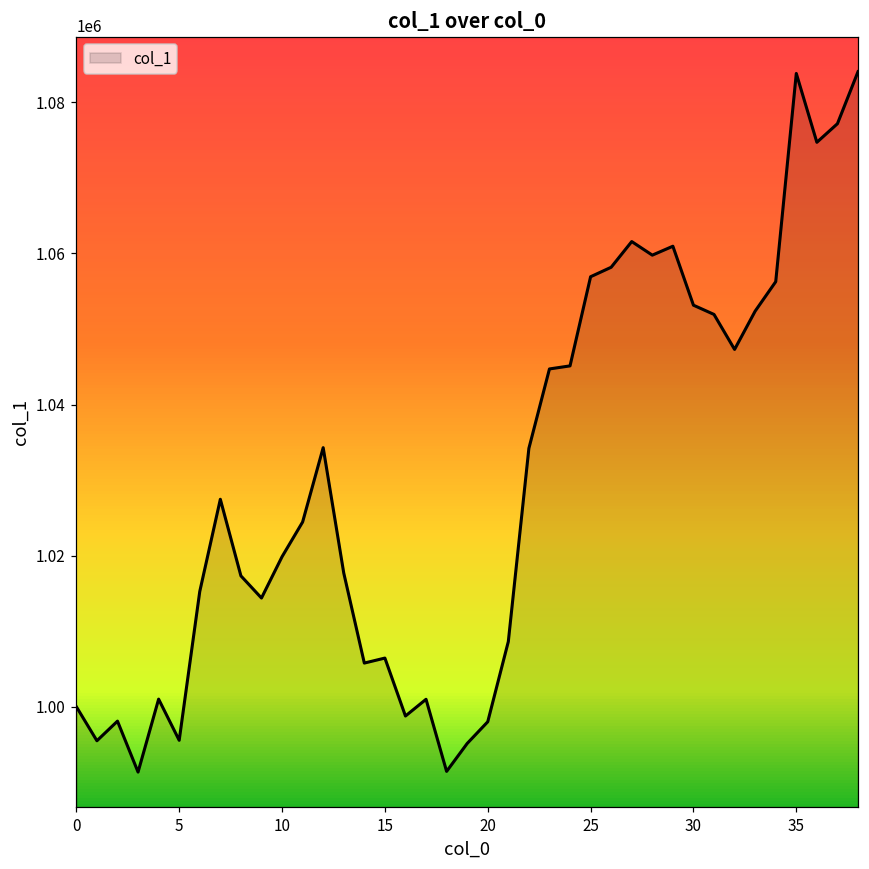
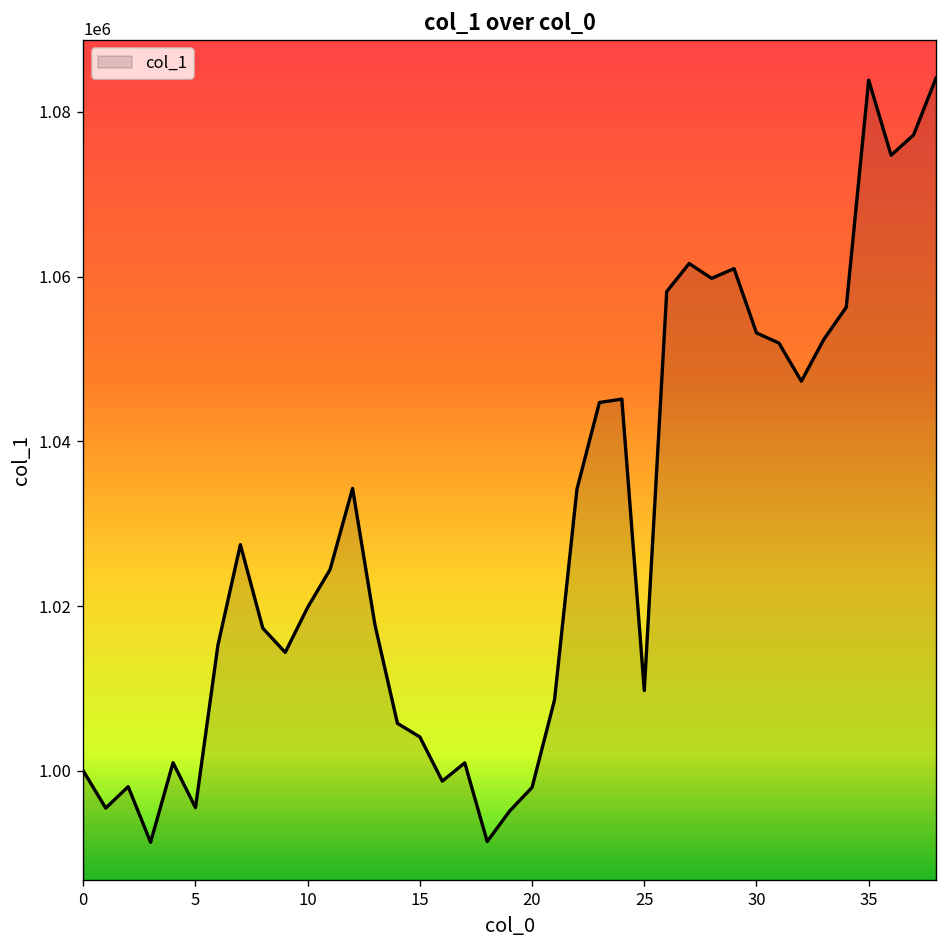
  {
    "0": 1000000,
    "5": 996000,
    "10": 1020000,
-   "15": 1006000,
+   "15": 1004000,
    "20": 998000,
-   "25": 1057000,
+   "25": 1010000,
    "30": 1053000,
    "35": 1084000
  }
